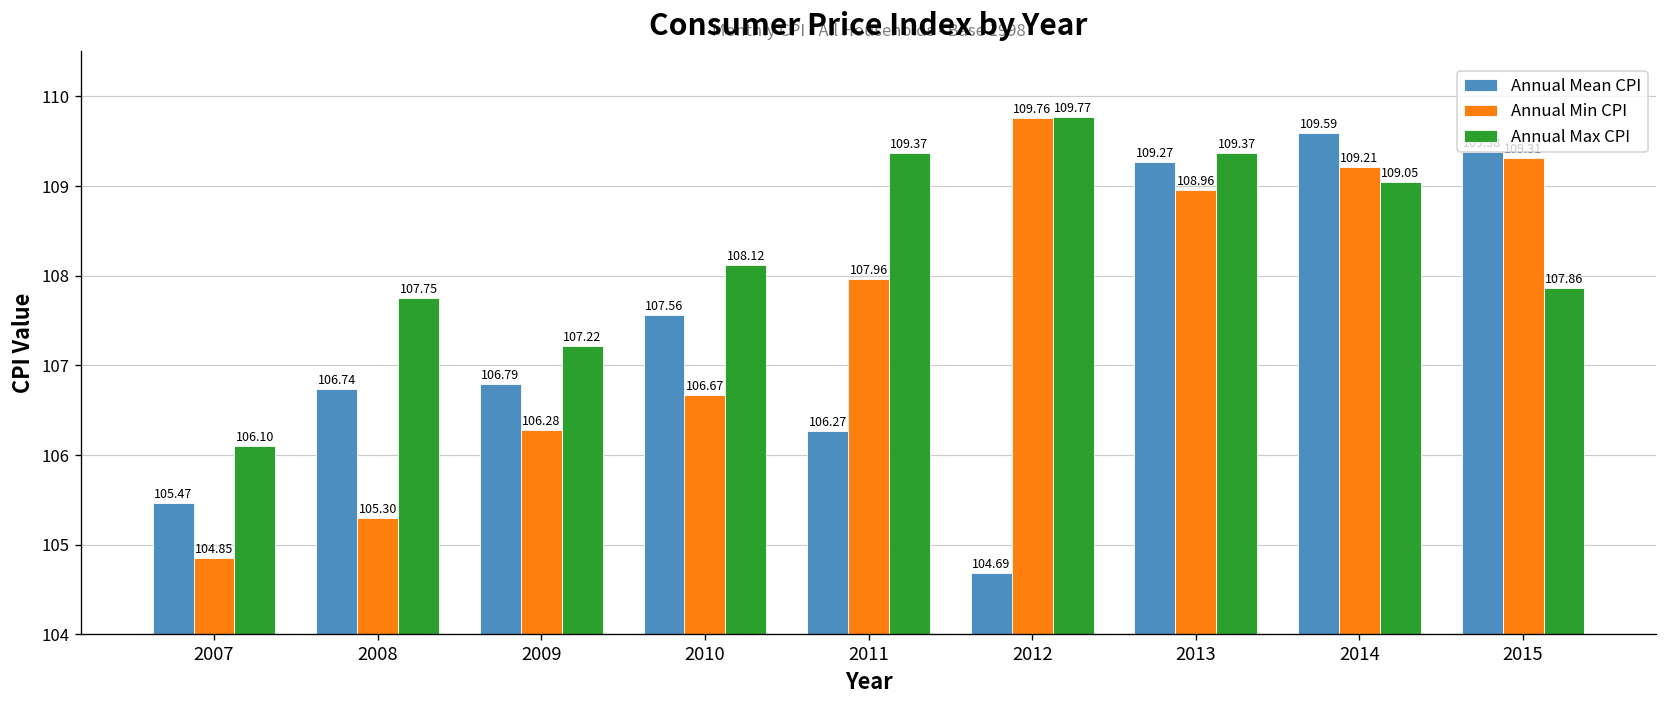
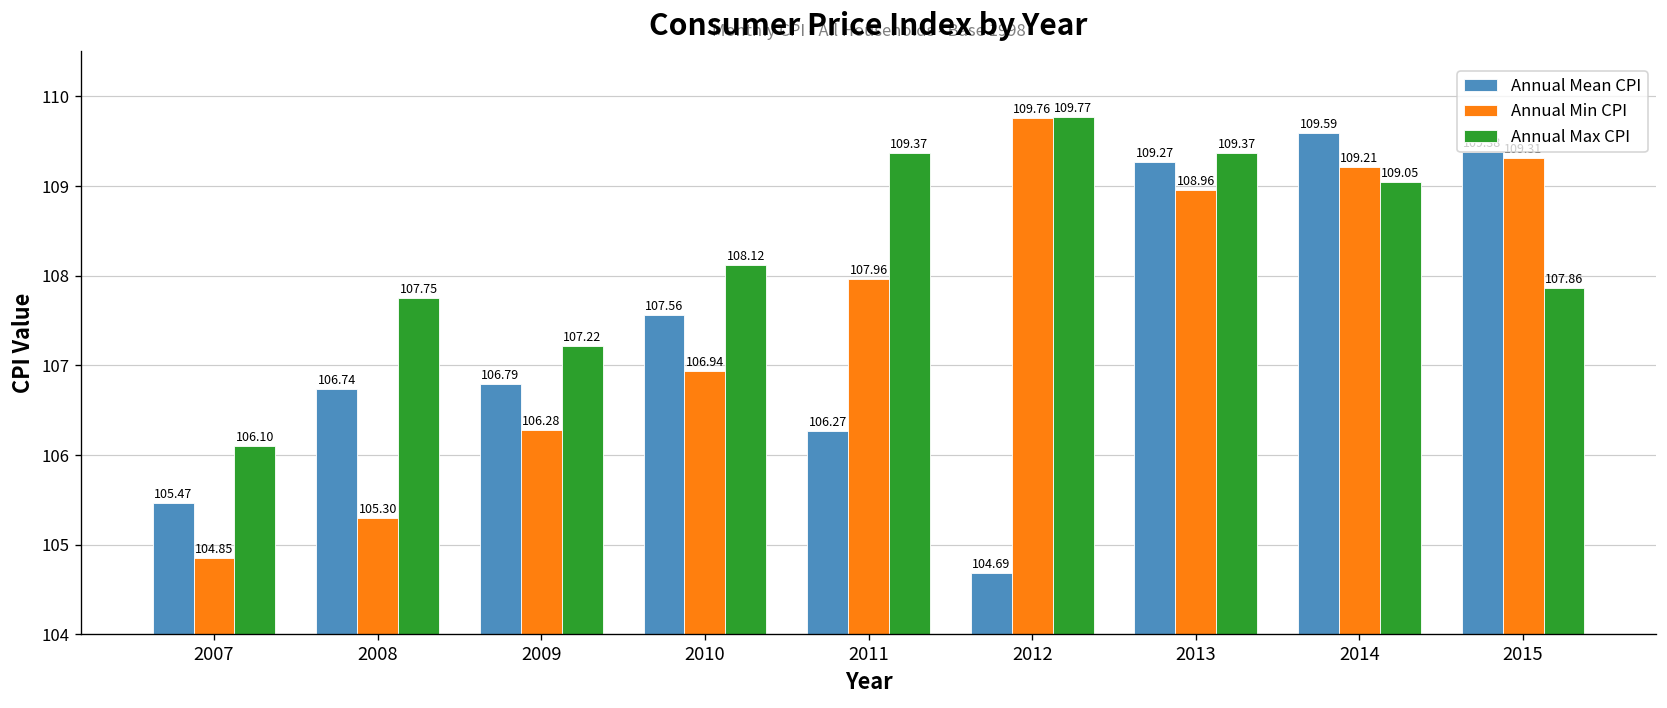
  {
    "Annual Mean CPI": {
      "2007": 105.47,
      "2008": 106.74,
      "2009": 106.79,
      "2010": 107.56,
      "2011": 106.27,
      "2012": 104.69,
      "2013": 109.27,
      "2014": 109.59
    },
    "Annual Min CPI": {
      "2007": 104.85,
      "2008": 105.30,
      "2009": 106.28,
-     "2010": 106.67,
+     "2010": 106.94,
      "2011": 107.96,
      "2012": 109.76,
      "2013": 108.96,
      "2014": 109.21
    },
    "Annual Max CPI": {
      "2007": 106.10,
      "2008": 107.75,
      "2009": 107.22,
      "2010": 108.12,
      "2011": 109.37,
      "2012": 109.77,
      "2013": 109.37,
      "2014": 109.05,
      "2015": 107.86
    }
  }
